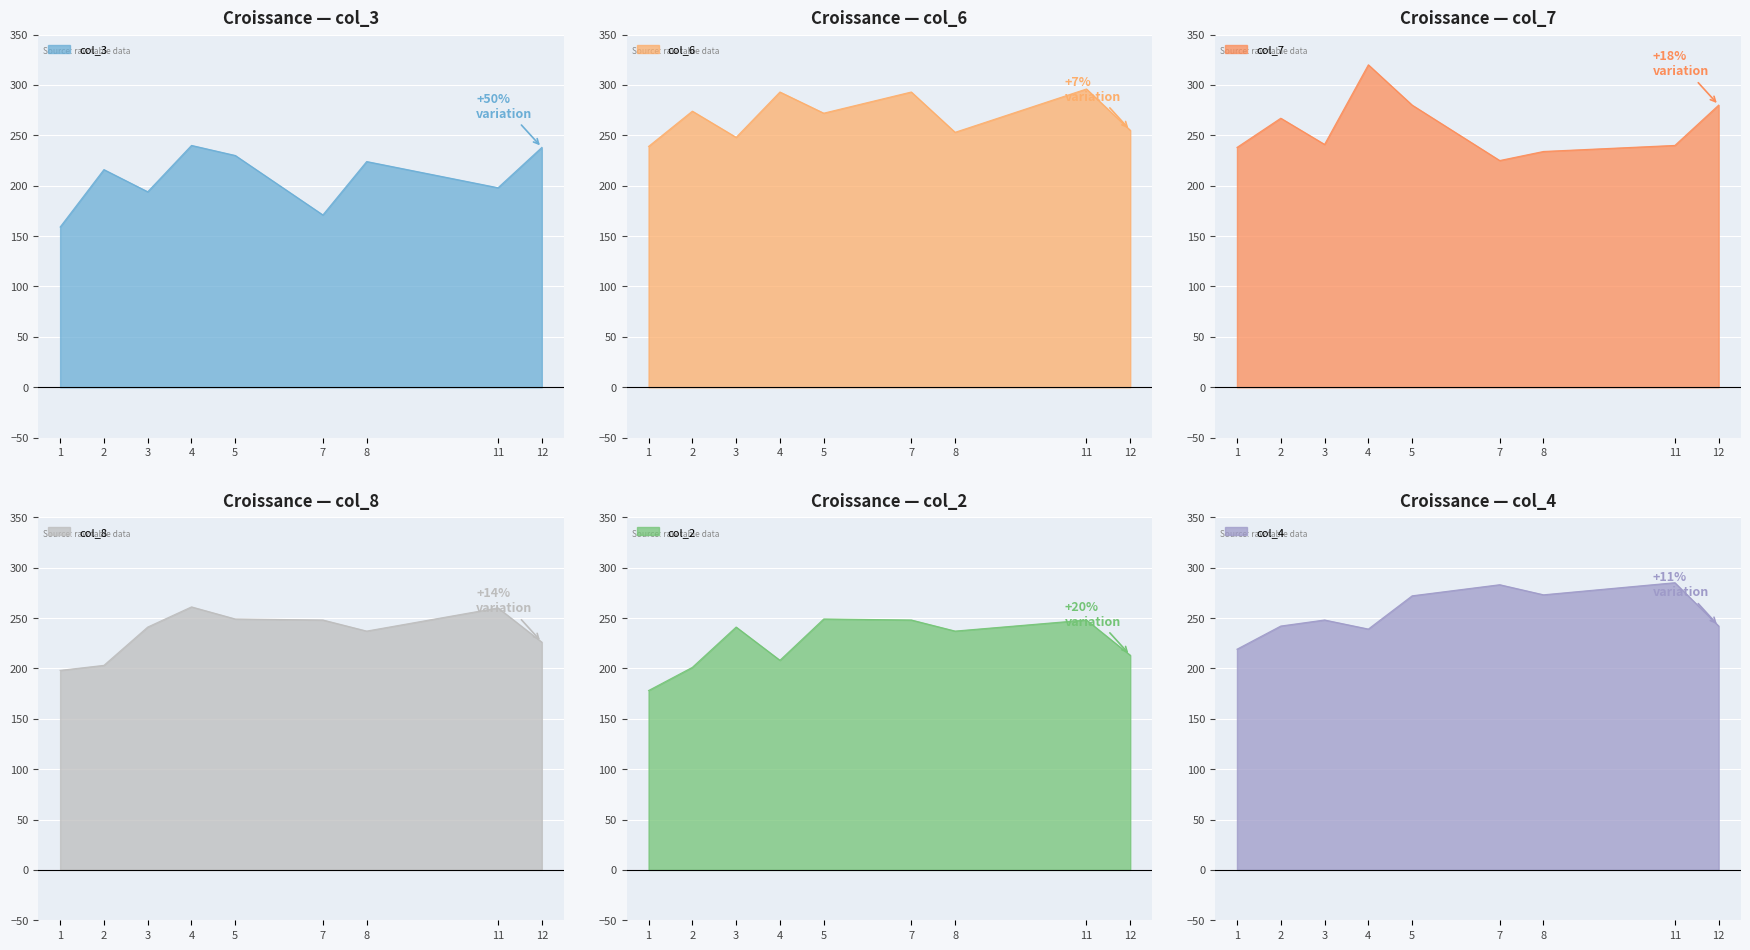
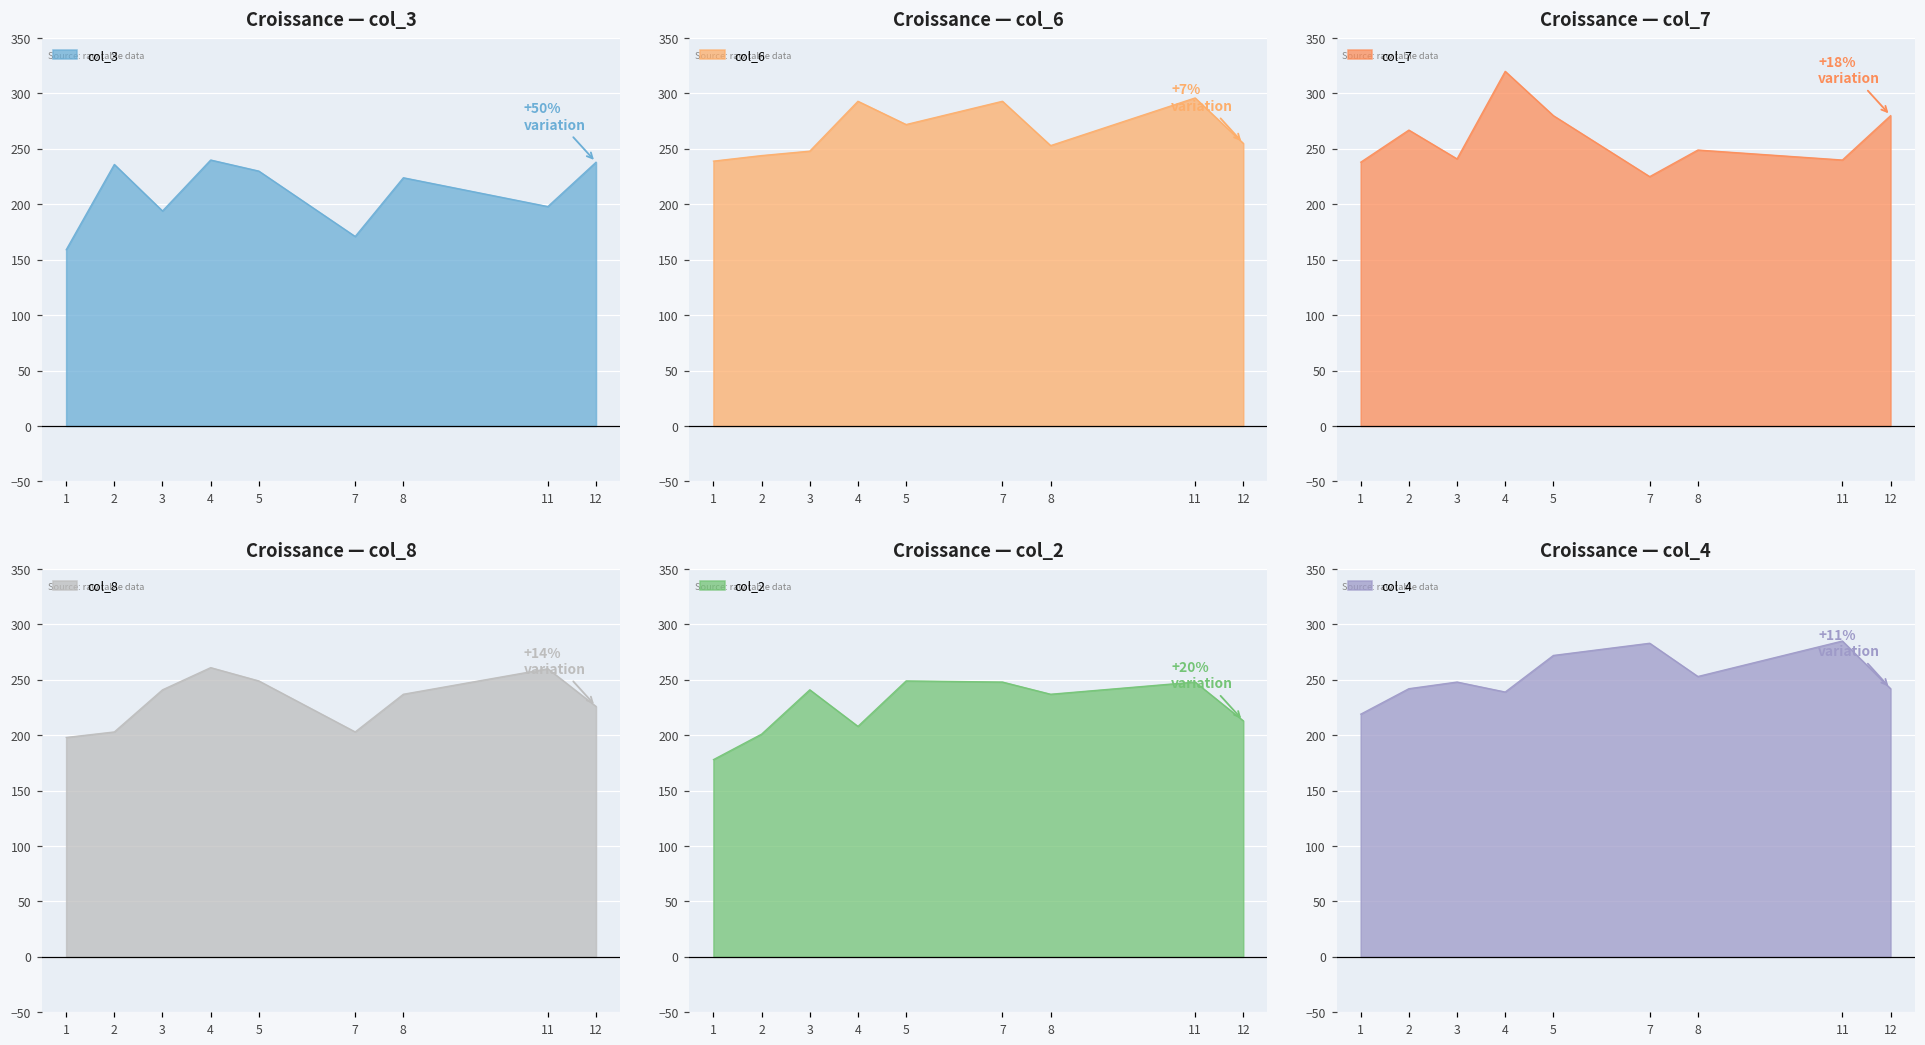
  {
    "Croissance — col_3": {
      "1": 159,
-     "2": 216,
+     "2": 236,
      "3": 194,
      "4": 240,
      "5": 230,
      "7": 171,
      "8": 224,
      "11": 198
    },
    "Croissance — col_6": {
      "1": 239,
-     "2": 274,
+     "2": 244,
      "3": 248,
      "4": 293,
      "5": 272,
      "7": 293,
      "8": 253,
      "12": 255
    },
    "Croissance — col_7": {
      "1": 238,
      "2": 267,
      "3": 241,
      "4": 320,
      "5": 280,
      "7": 225,
-     "8": 234,
+     "8": 249,
      "11": 240
    },
    "Croissance — col_8": {
      "1": 198,
      "2": 203,
      "3": 241,
      "4": 261,
      "5": 249,
-     "7": 248,
+     "7": 203,
      "8": 237,
      "12": 226
    },
    "Croissance — col_2": {
      "1": 178,
      "2": 201,
      "3": 241,
      "4": 208,
      "5": 249,
      "7": 248,
      "8": 237,
      "12": 213
    },
    "Croissance — col_4": {
      "1": 219,
      "2": 242,
      "3": 248,
      "4": 239,
      "5": 272,
      "7": 283,
-     "8": 273,
+     "8": 253,
      "11": 285,
      "12": 242
    }
  }
